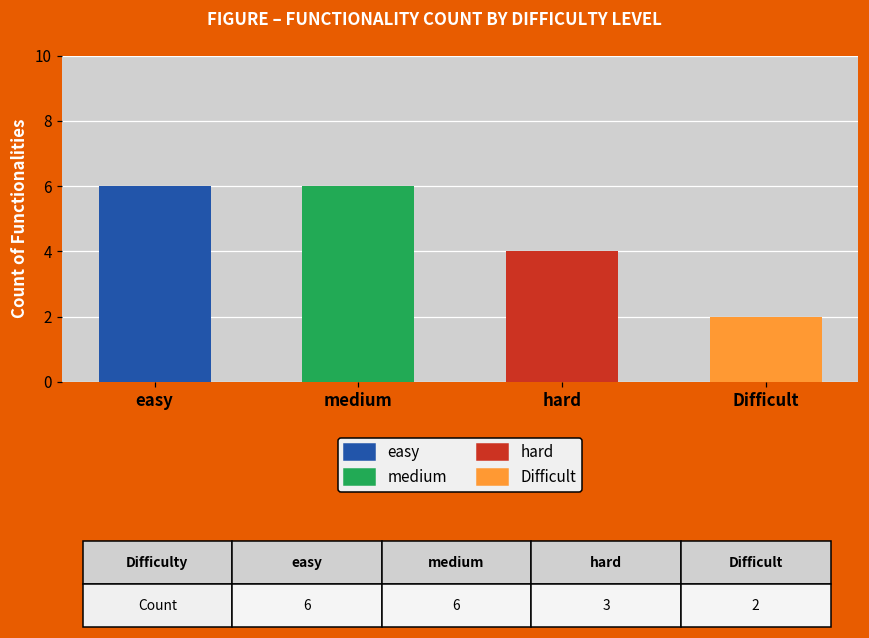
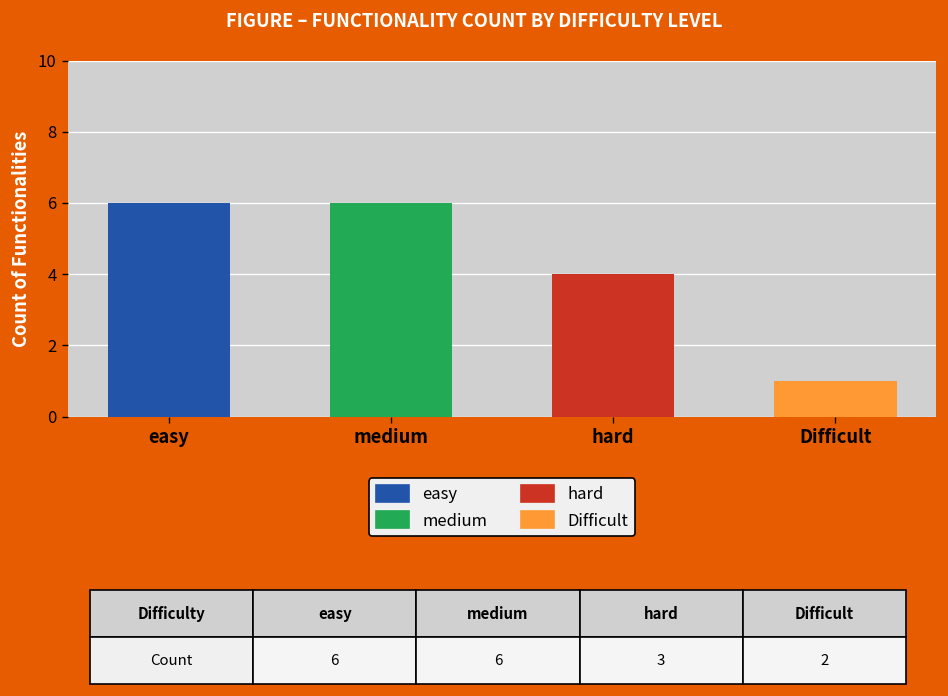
  {
    "easy": 6,
    "medium": 6,
    "hard": 4,
-   "Difficult": 2
+   "Difficult": 1
  }
